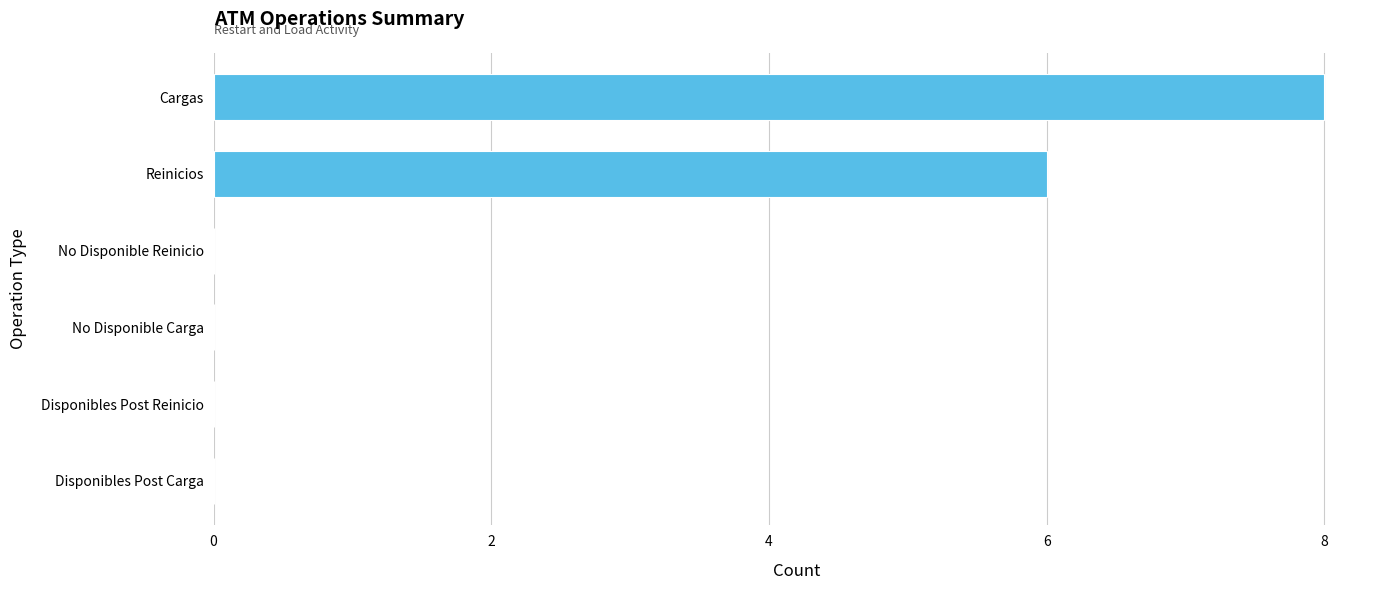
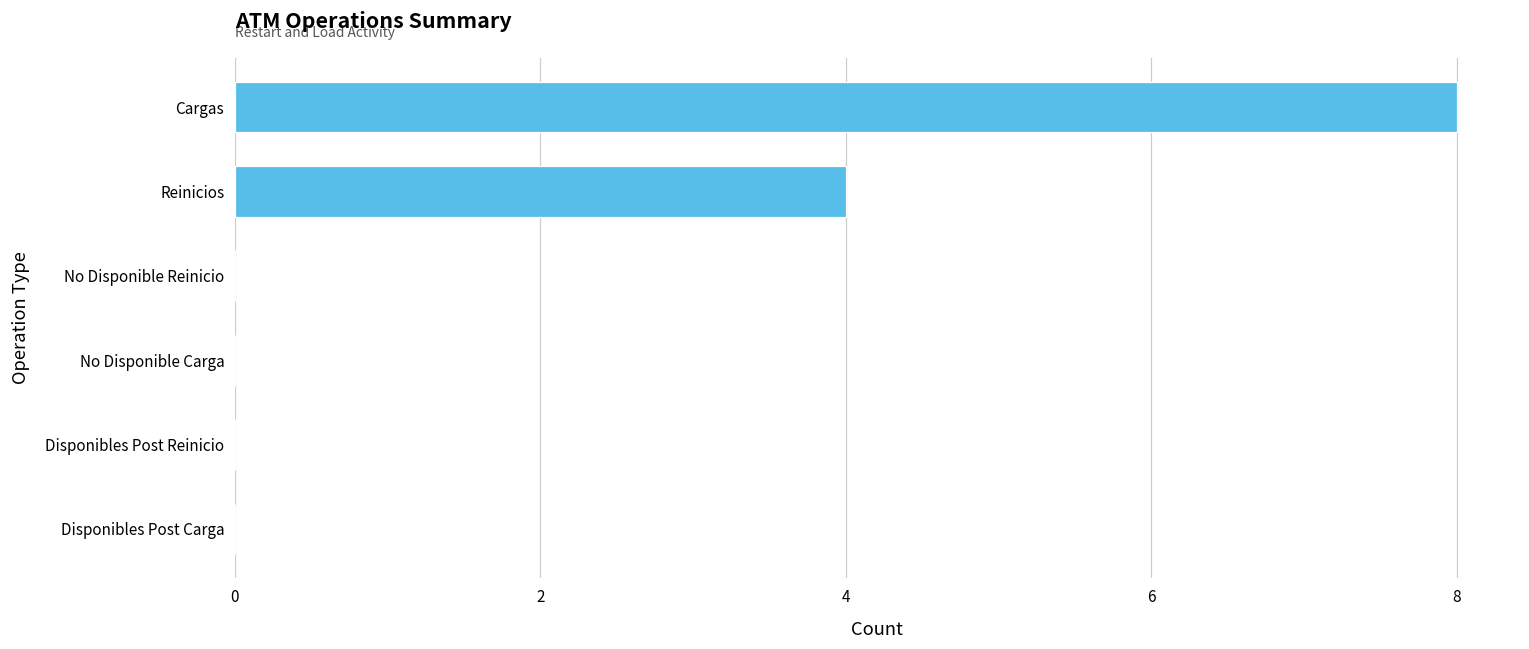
  {
    "Cargas": 8,
-   "Reinicios": 6,
+   "Reinicios": 4,
    "No Disponible Reinicio": 0,
    "No Disponible Carga": 0,
    "Disponibles Post Reinicio": 0,
    "Disponibles Post Carga": 0
  }
